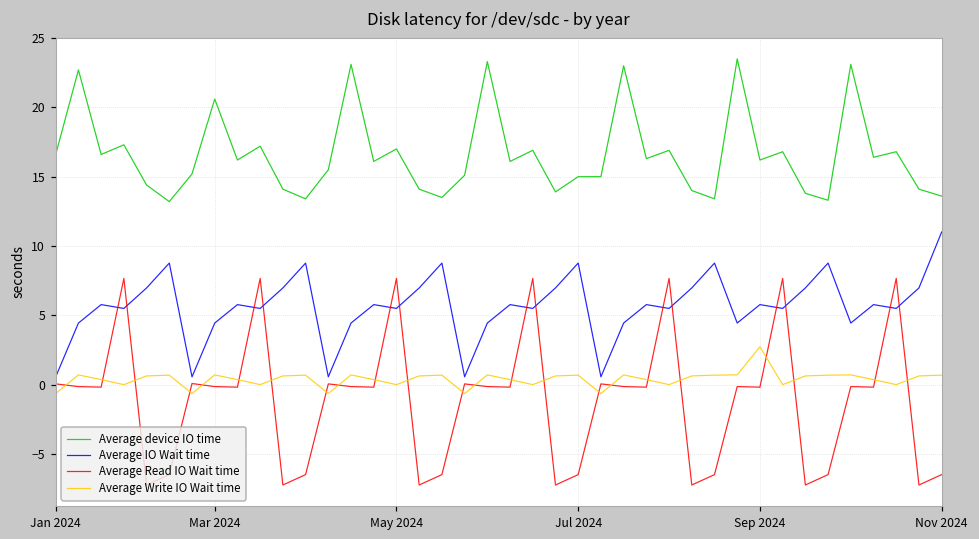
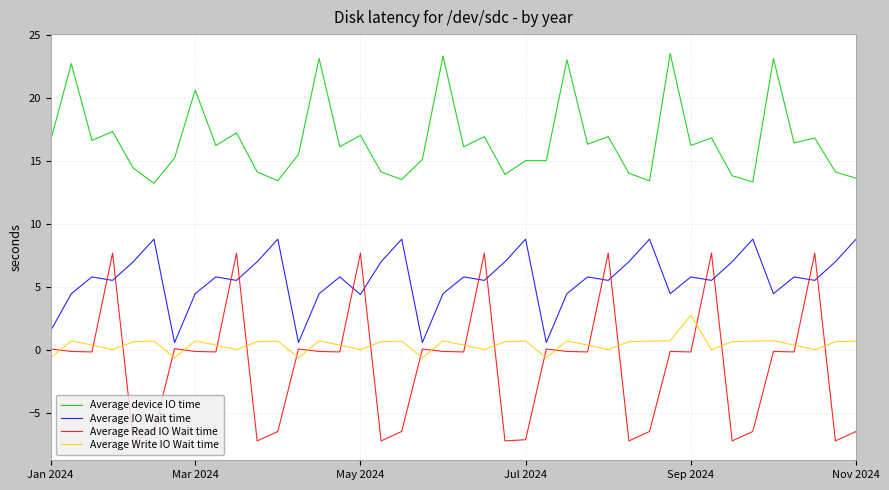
  {
    "Average device IO time": {
      "Jan 2024": 16.6,
      "Mar 2024": 20.6,
      "May 2024": 17.0,
      "Jul 2024": 15.0,
      "Sep 2024": 16.2,
      "Nov 2024": 13.6
    },
    "Average IO Wait time": {
-     "Jan 2024": 0.6,
+     "Jan 2024": 1.5,
      "Mar 2024": 4.4,
-     "May 2024": 5.5,
+     "May 2024": 4.4,
      "Jul 2024": 8.8,
      "Sep 2024": 5.8,
-     "Nov 2024": 11.0
+     "Nov 2024": 8.8
    },
    "Average Read IO Wait time": {
      "Jan 2024": 0.1,
      "Mar 2024": -0.1,
      "May 2024": 7.7,
-     "Jul 2024": -6.5,
+     "Jul 2024": -7.1,
      "Sep 2024": -0.2,
      "Nov 2024": -6.5
    },
    "Average Write IO Wait time": {
      "Jan 2024": -0.6,
      "Mar 2024": 0.7,
      "May 2024": 0.0,
      "Jul 2024": 0.7,
      "Sep 2024": 2.7,
      "Nov 2024": 0.7
    }
  }
